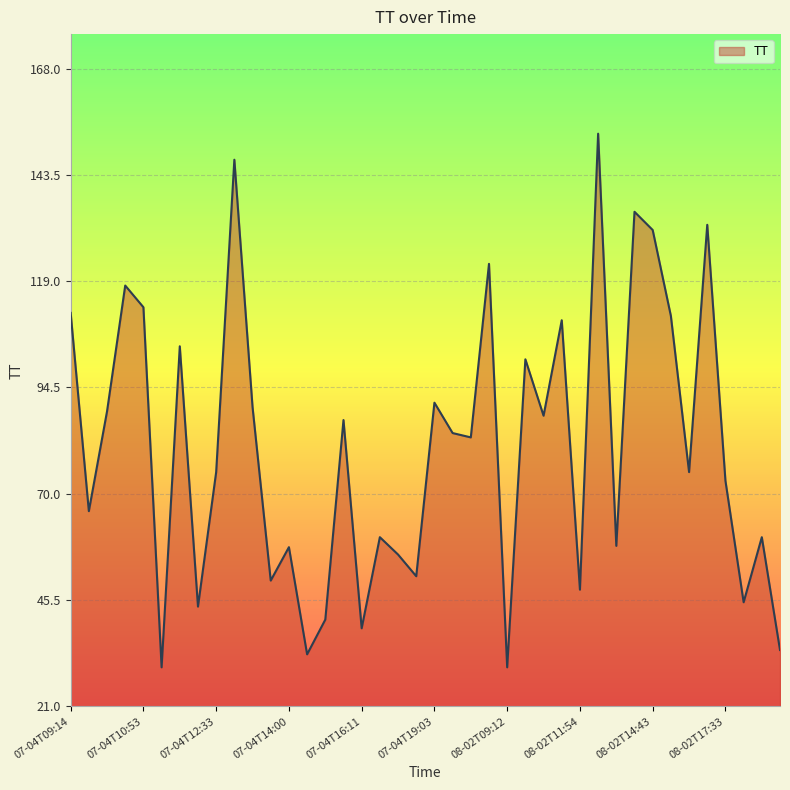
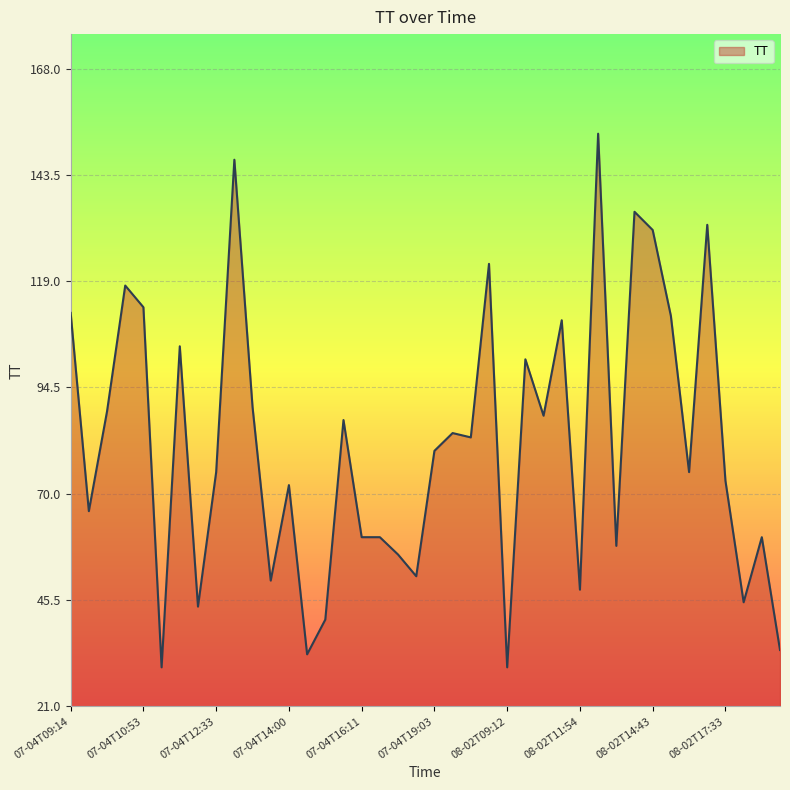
  {
    "07-04T09:14": 112,
    "07-04T10:53": 113,
    "07-04T12:33": 75,
-   "07-04T14:00": 58,
-   "07-04T16:11": 39,
-   "07-04T19:03": 91,
+   "07-04T14:00": 72,
+   "07-04T16:11": 60,
+   "07-04T19:03": 80,
    "08-02T09:12": 30,
    "08-02T11:54": 48,
    "08-02T14:43": 131,
    "08-02T17:33": 73
  }
